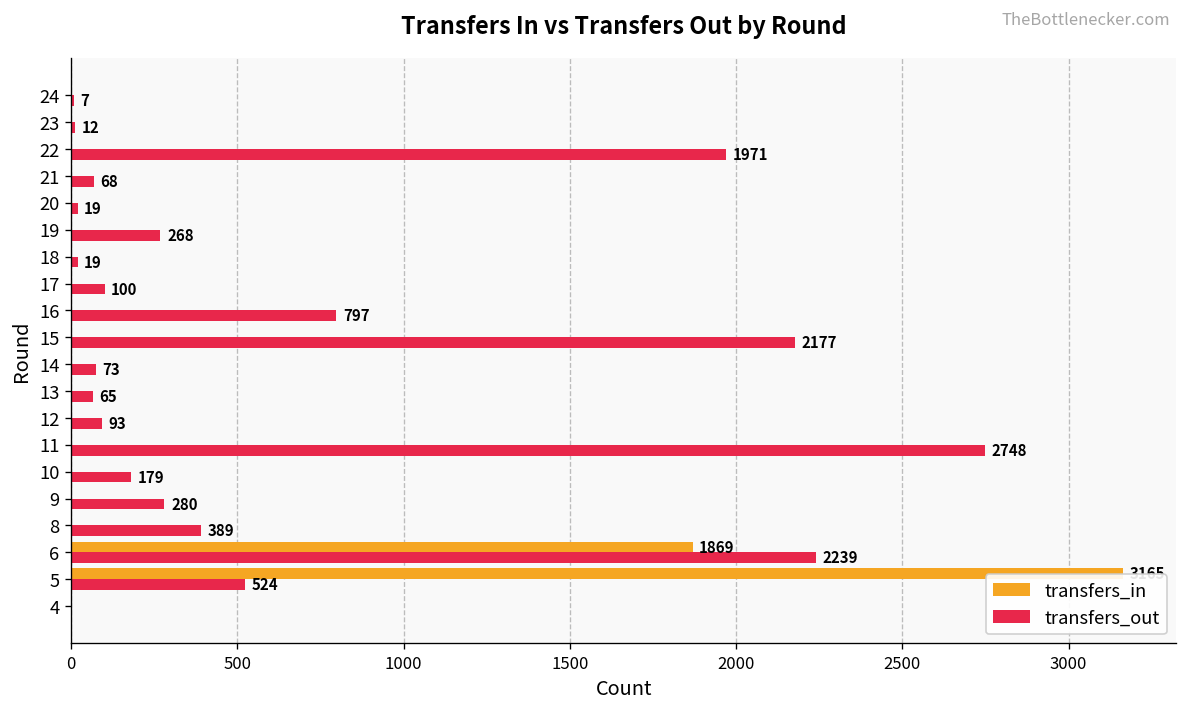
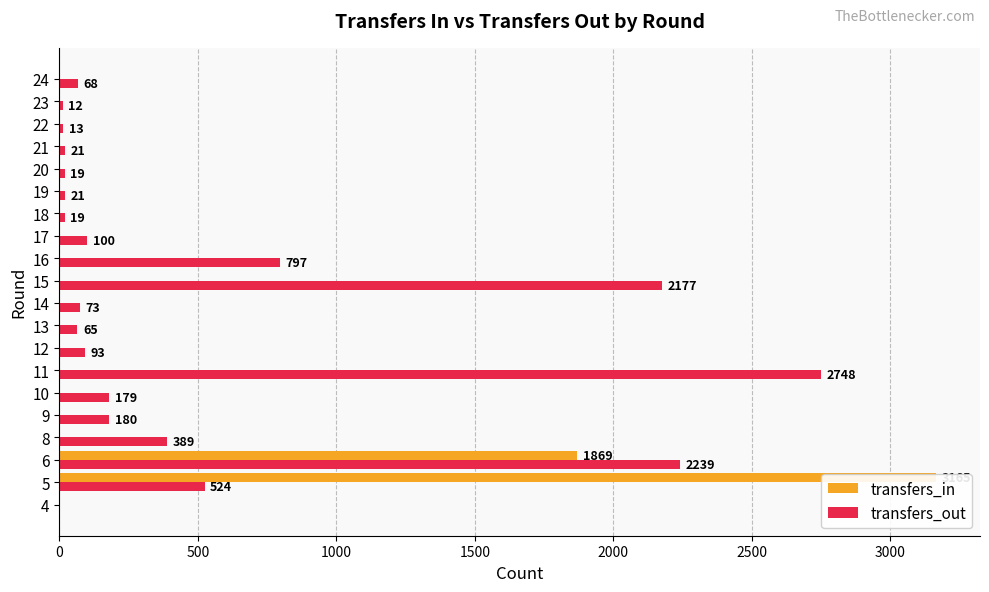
  {
    "transfers_in": {
      "6": 1869
    },
    "transfers_out": {
-     "24": 7,
+     "24": 68,
      "23": 12,
-     "22": 1971,
-     "21": 68,
+     "22": 13,
+     "21": 21,
      "20": 19,
-     "19": 268,
+     "19": 21,
      "18": 19,
      "17": 100,
      "16": 797,
      "15": 2177,
      "14": 73,
      "13": 65,
      "12": 93,
      "11": 2748,
      "10": 179,
-     "9": 280,
+     "9": 180,
      "8": 389,
      "6": 2239,
      "5": 524
    }
  }
